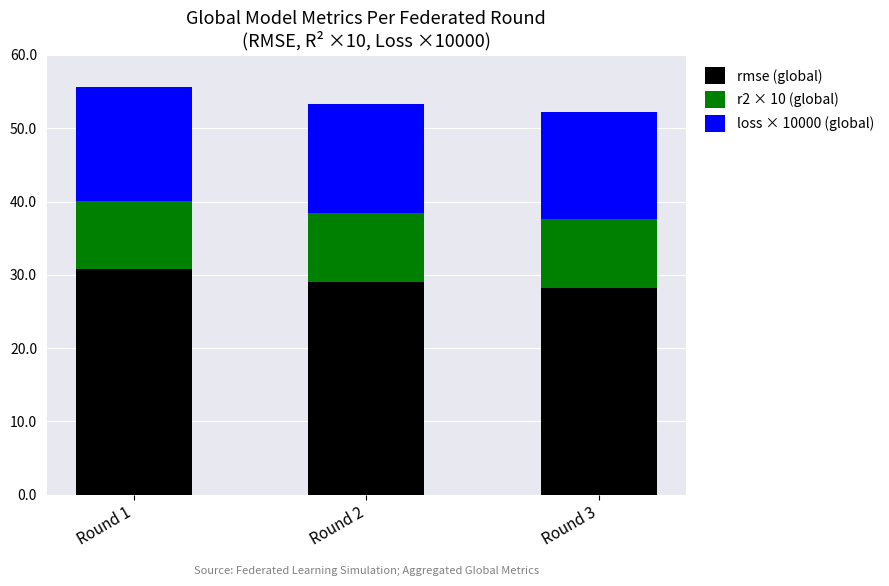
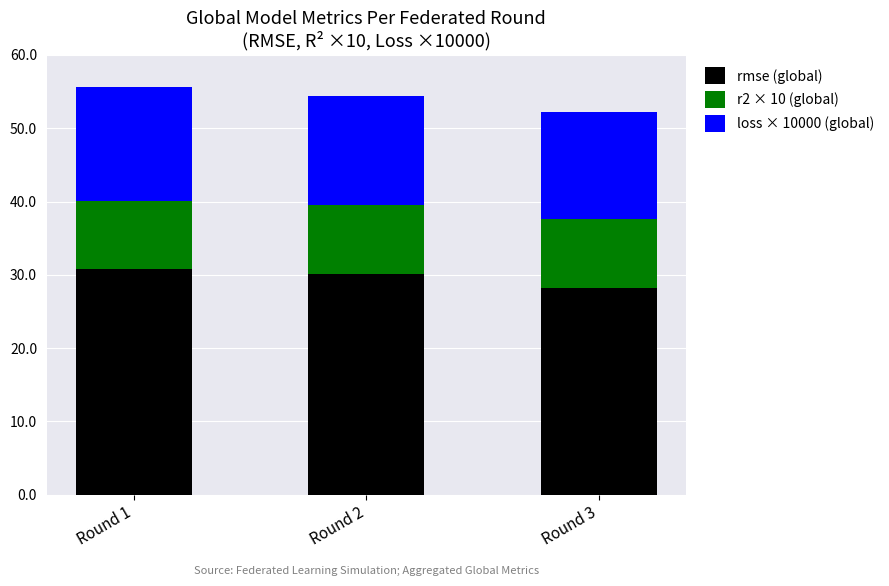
  {
    "rmse (global)": {
      "Round 1": 31,
-     "Round 2": 29,
+     "Round 2": 30,
      "Round 3": 28
    },
    "r2 × 10 (global)": {
      "Round 1": 9,
      "Round 2": 9,
      "Round 3": 9
    },
    "loss × 10000 (global)": {
      "Round 1": 16,
      "Round 2": 15,
      "Round 3": 15
    }
  }
